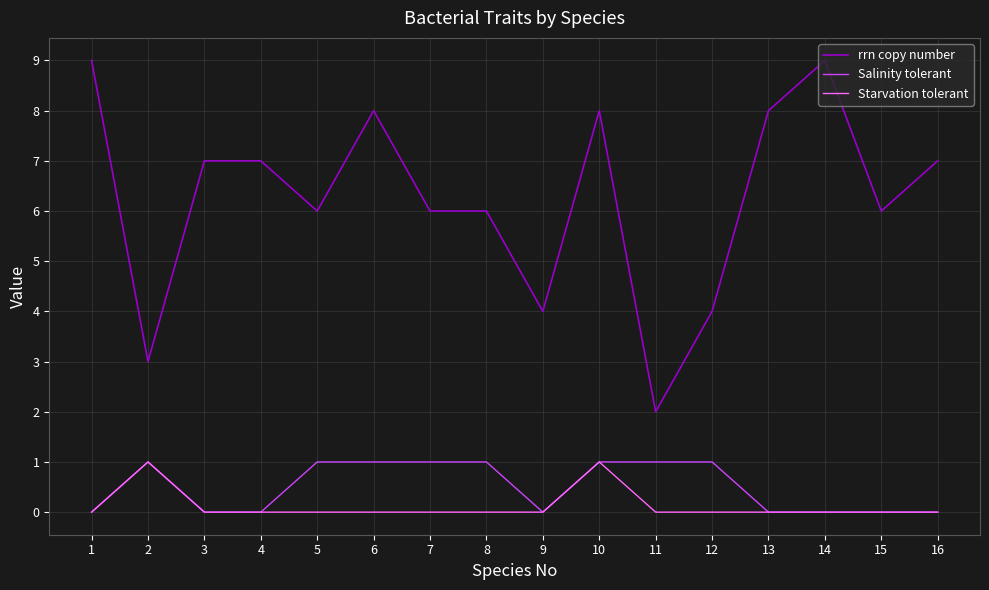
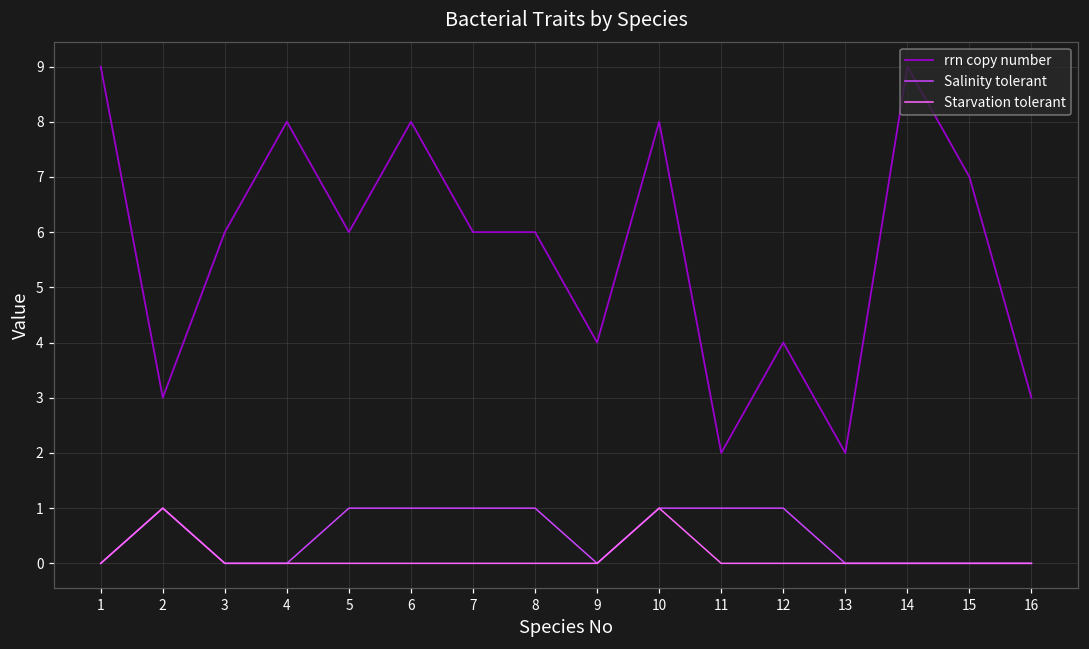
  {
    "rrn copy number": {
      "1": 9,
      "2": 3,
-     "3": 7,
-     "4": 7,
+     "3": 6,
+     "4": 8,
      "5": 6,
      "6": 8,
      "7": 6,
      "8": 6,
      "9": 4,
      "10": 8,
      "11": 2,
      "12": 4,
-     "13": 8,
-     "15": 6,
-     "16": 7
+     "13": 2,
+     "15": 7,
+     "16": 3
    },
    "Salinity tolerant": {
      "5": 1,
      "6": 1,
      "7": 1,
      "8": 1,
      "11": 1,
      "12": 1
    },
    "Starvation tolerant": {
      "5": 0,
      "6": 0,
      "7": 0,
      "8": 0,
      "11": 0,
      "12": 0
    }
  }
